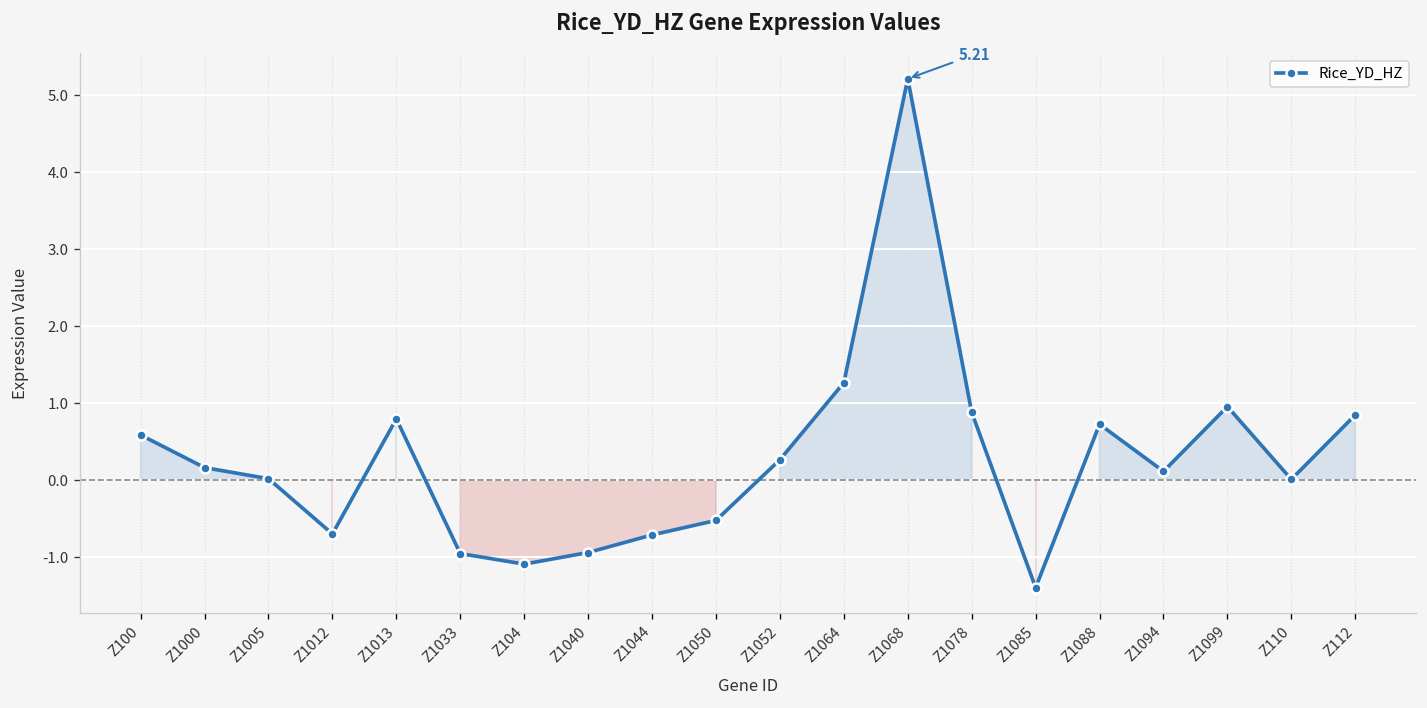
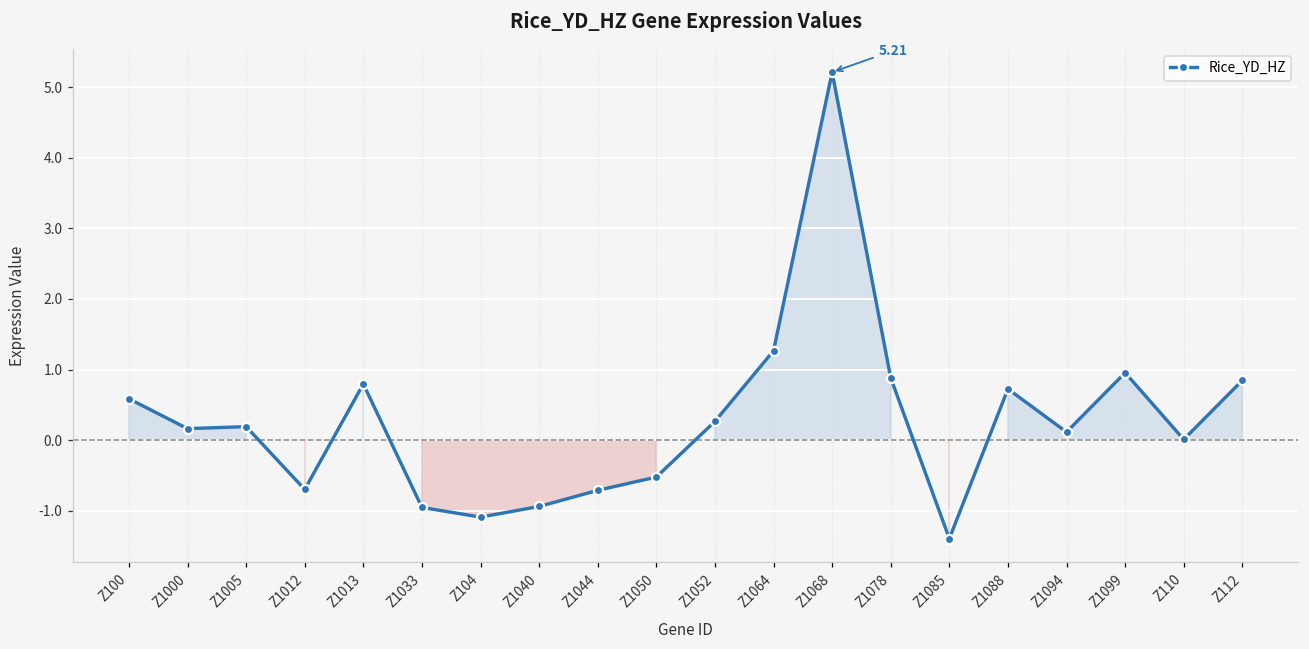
  {
    "Z100": 0.6,
    "Z1000": 0.2,
-   "Z1005": 0.0,
+   "Z1005": 0.2,
    "Z1012": -0.7,
    "Z1013": 0.8,
    "Z1033": -1.0,
    "Z104": -1.1,
    "Z1040": -0.9,
    "Z1044": -0.7,
    "Z1050": -0.5,
    "Z1052": 0.3,
    "Z1064": 1.3,
    "Z1078": 0.9,
    "Z1085": -1.4,
    "Z1088": 0.7,
    "Z1094": 0.1,
    "Z1099": 1.0,
    "Z110": 0.0,
    "Z112": 0.8
  }
